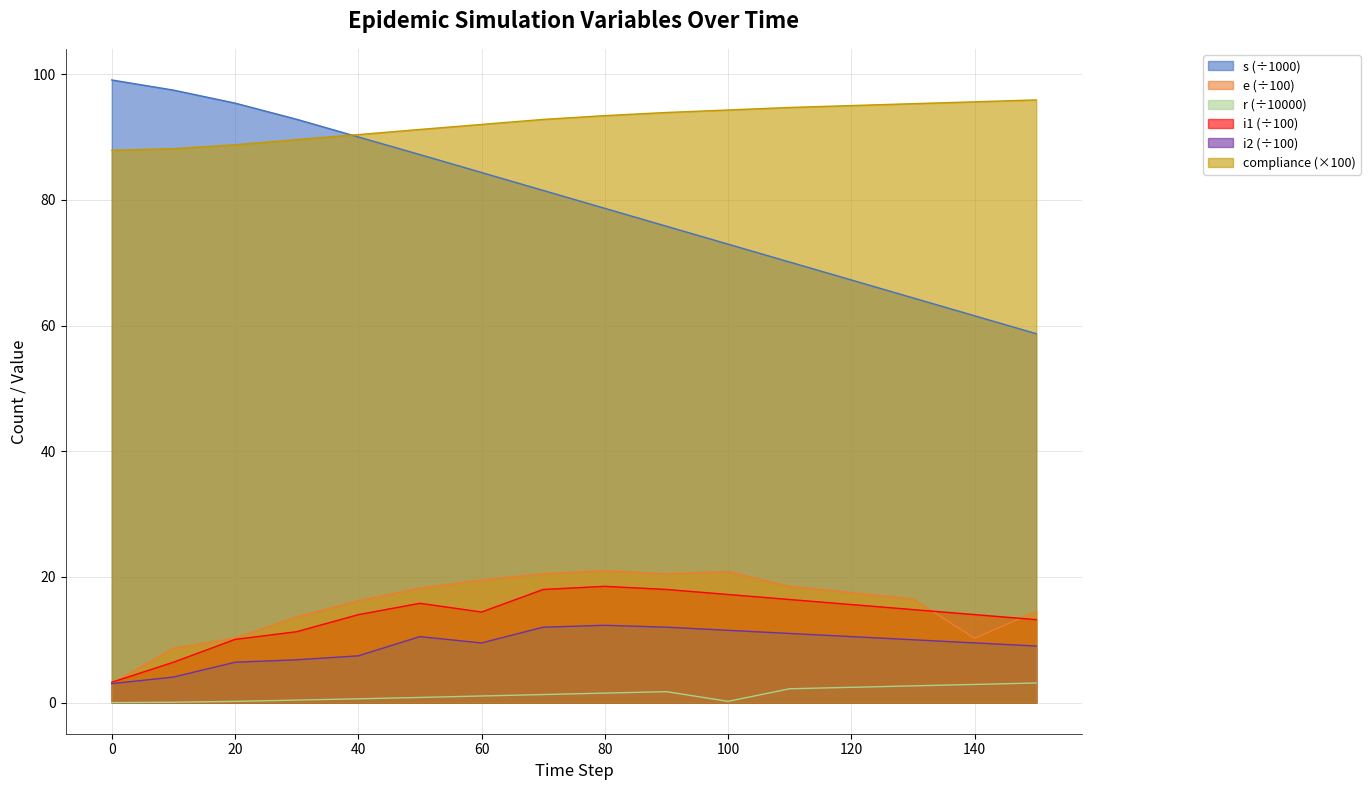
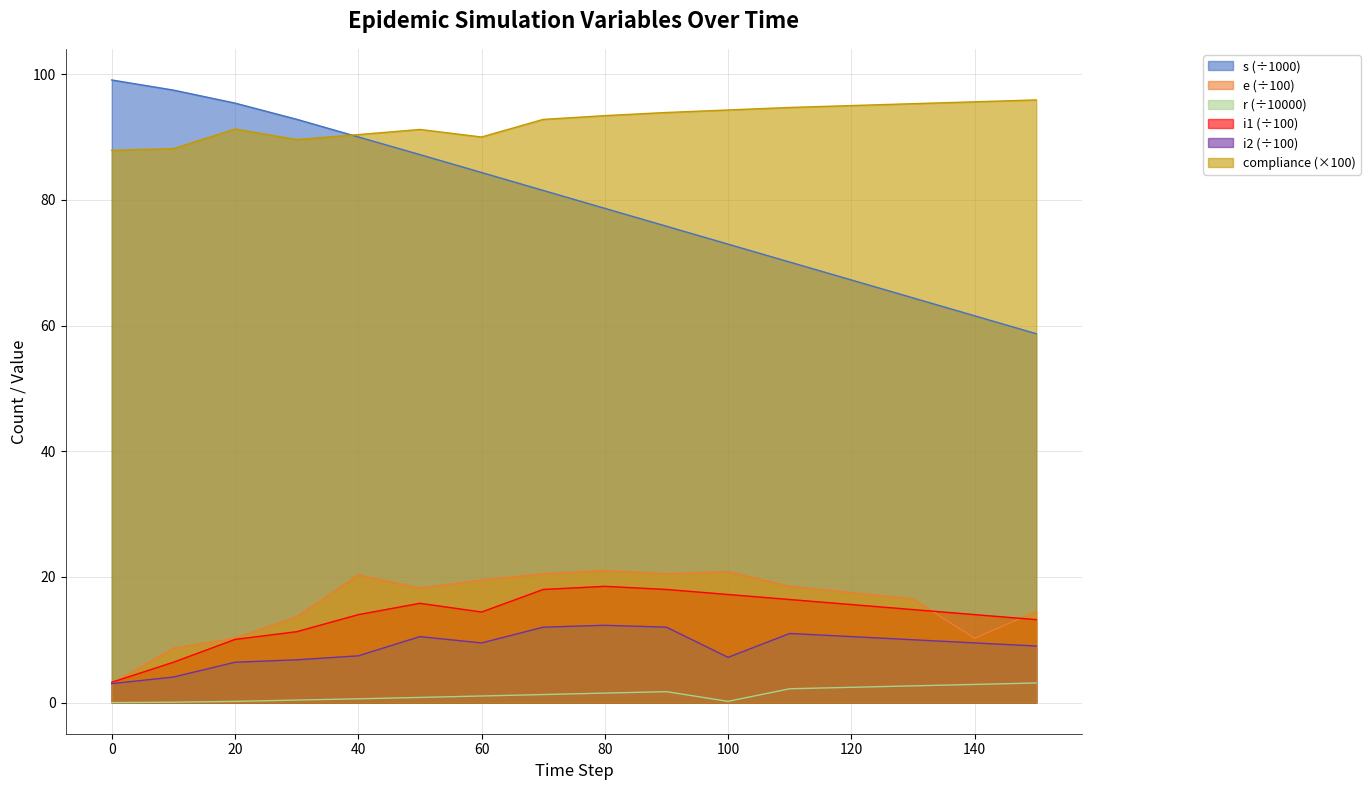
  {
    "s (÷1000)": {
      "0": 99,
      "20": 95,
      "60": 84,
      "80": 79,
      "100": 73,
      "120": 67,
      "140": 62
    },
    "e (÷100)": {
-     "40": 16,
+     "40": 20,
      "60": 20,
      "80": 21,
      "100": 21,
      "120": 18,
      "140": 10
    },
    "r (÷10000)": {
      "0": 0,
      "20": 0,
      "40": 1,
      "60": 1,
      "80": 2,
      "100": 0,
      "120": 2,
      "140": 3
    },
    "i1 (÷100)": {
      "40": 14,
      "60": 14,
      "80": 19,
      "100": 17,
      "120": 16,
      "140": 14
    },
    "i2 (÷100)": {
      "20": 6,
      "40": 7,
      "60": 9,
      "80": 12,
-     "100": 12,
+     "100": 7,
      "120": 11,
      "140": 10
    },
    "compliance (×100)": {
      "0": 88,
-     "20": 89,
-     "60": 92,
+     "20": 91,
+     "60": 90,
      "80": 93,
      "100": 94,
      "120": 95,
      "140": 96
    }
  }
